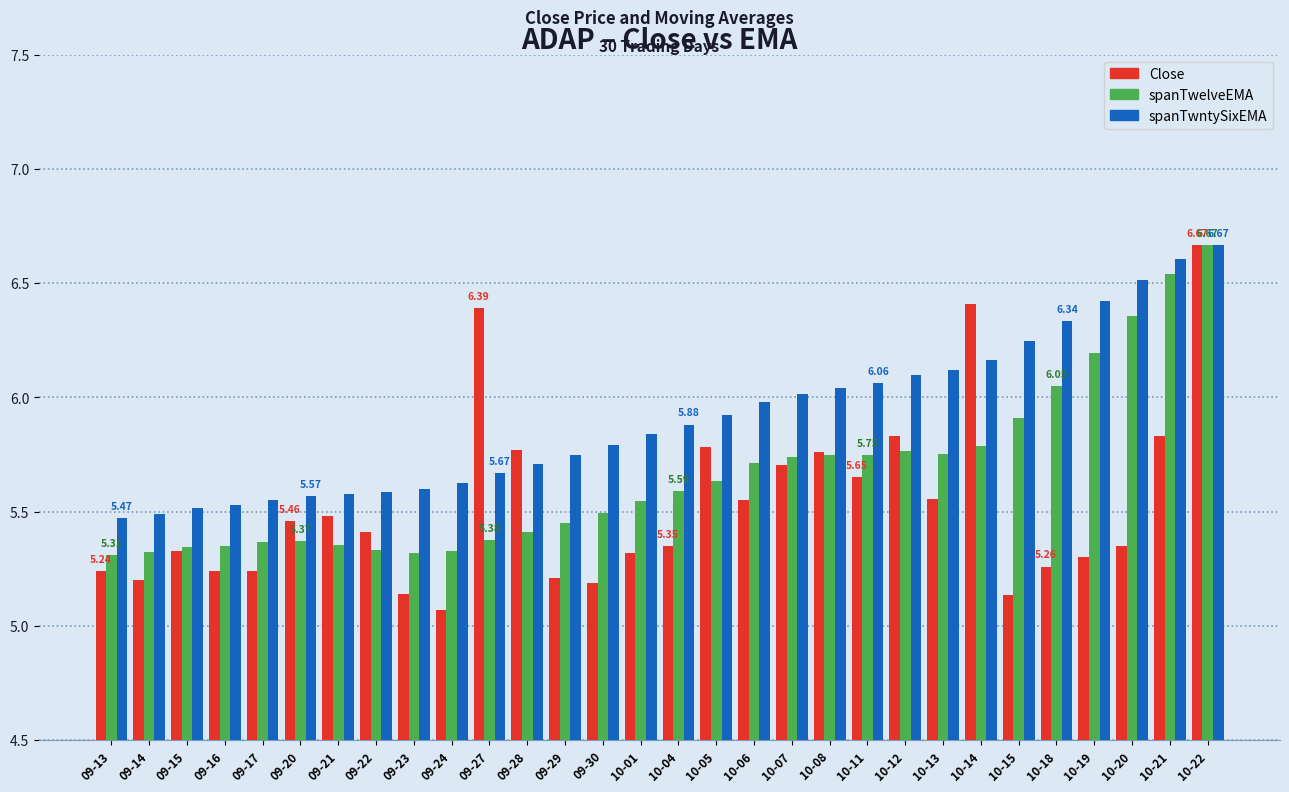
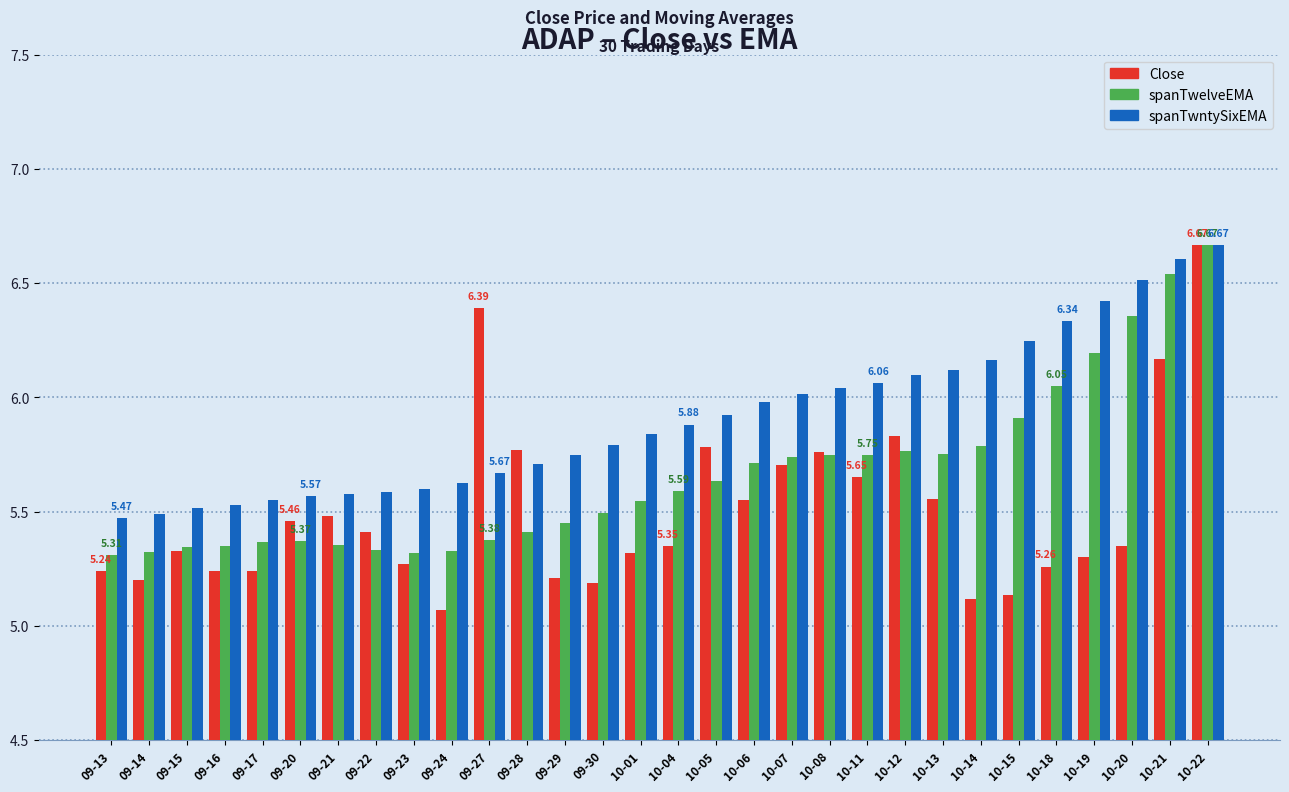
  {
    "Close": {
      "09-14": 5.20,
      "09-15": 5.33,
      "09-16": 5.24,
      "09-17": 5.24,
      "09-21": 5.48,
      "09-22": 5.41,
-     "09-23": 5.14,
+     "09-23": 5.27,
      "09-24": 5.07,
      "09-28": 5.77,
      "09-29": 5.21,
      "09-30": 5.19,
      "10-01": 5.32,
      "10-05": 5.78,
      "10-06": 5.55,
      "10-07": 5.70,
      "10-08": 5.76,
      "10-12": 5.83,
      "10-13": 5.55,
-     "10-14": 6.41,
+     "10-14": 5.12,
      "10-15": 5.14,
      "10-19": 5.30,
      "10-20": 5.35,
-     "10-21": 5.83
+     "10-21": 6.17
    }
  }
